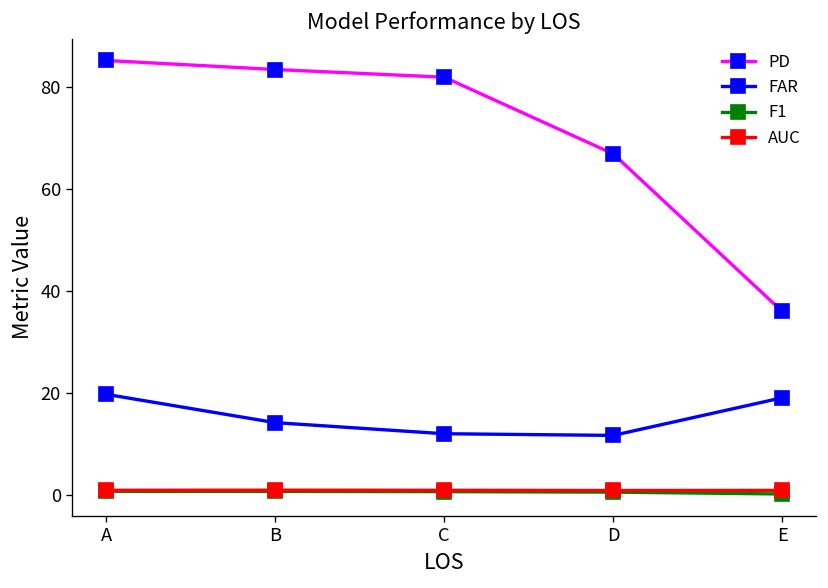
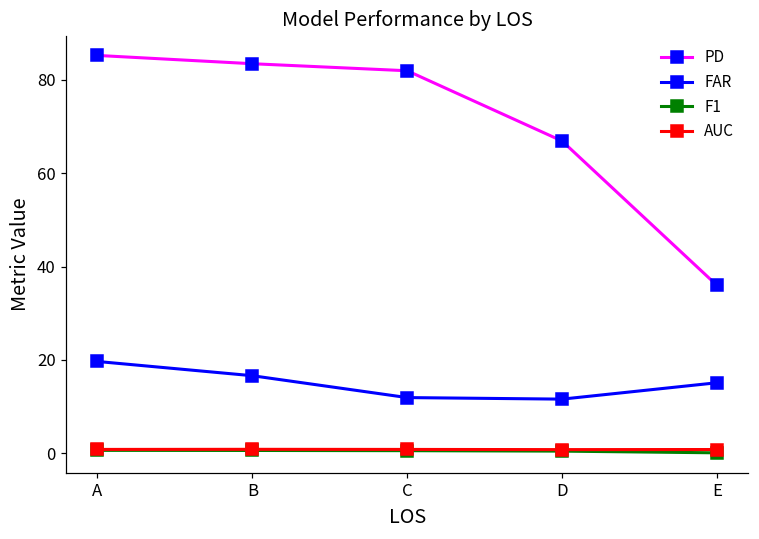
  {
    "PD": {
      "A": 85,
      "B": 83,
      "C": 82,
      "D": 67,
      "E": 36
    },
    "FAR": {
      "A": 20,
-     "B": 14,
+     "B": 17,
      "C": 12,
      "D": 12,
-     "E": 19
+     "E": 15
    },
    "F1": {
      "E": 0
    },
    "AUC": {
      "E": 1
    }
  }
